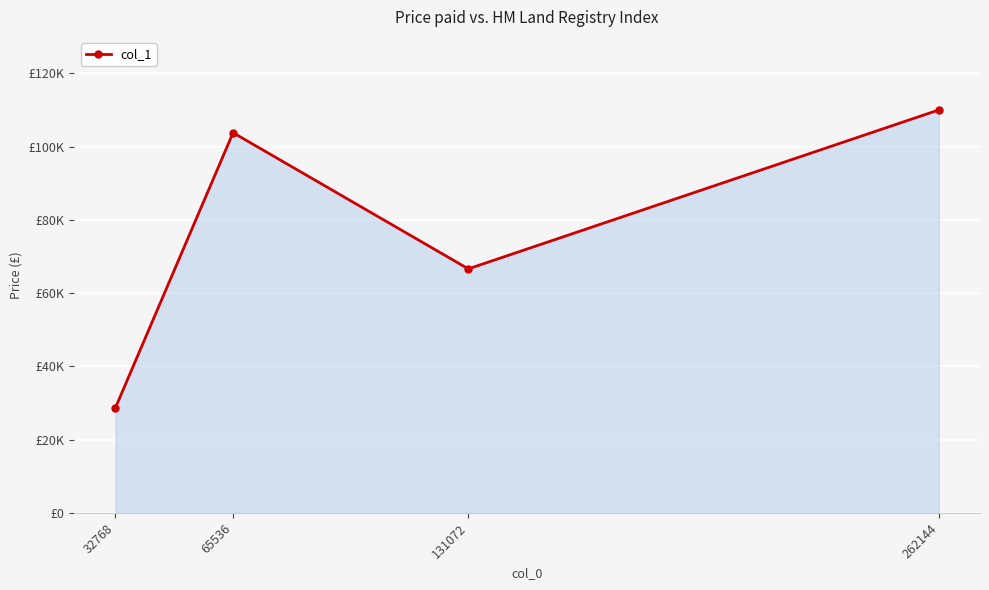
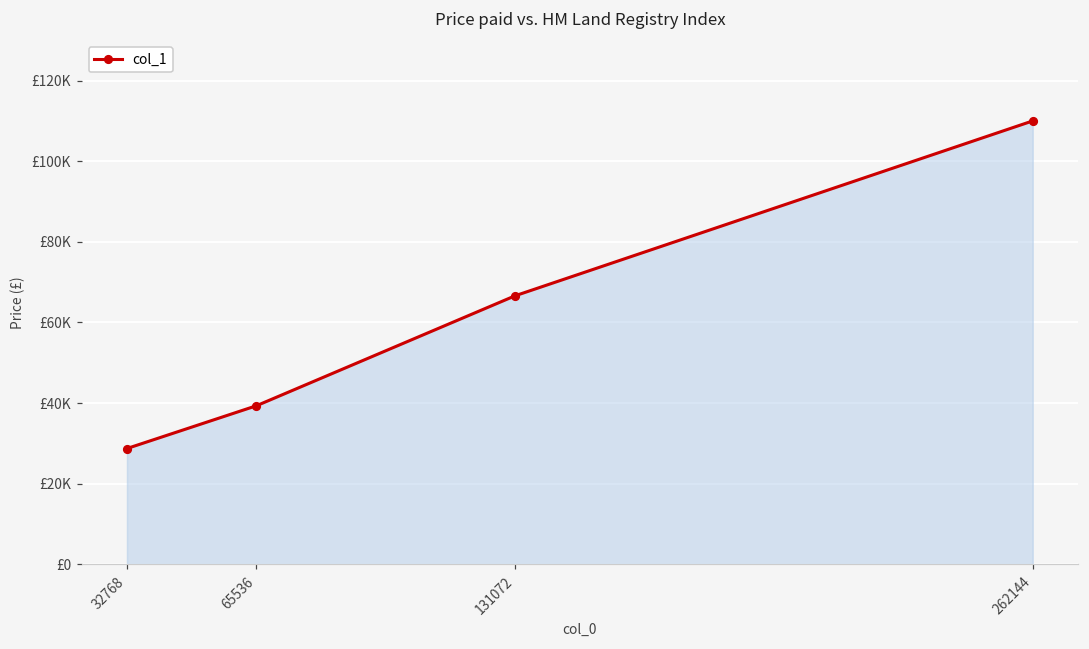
  {
    "32768": "£29000",
-   "65536": "£104000",
+   "65536": "£39000",
    "131072": "£67000",
    "262144": "£110000"
  }
